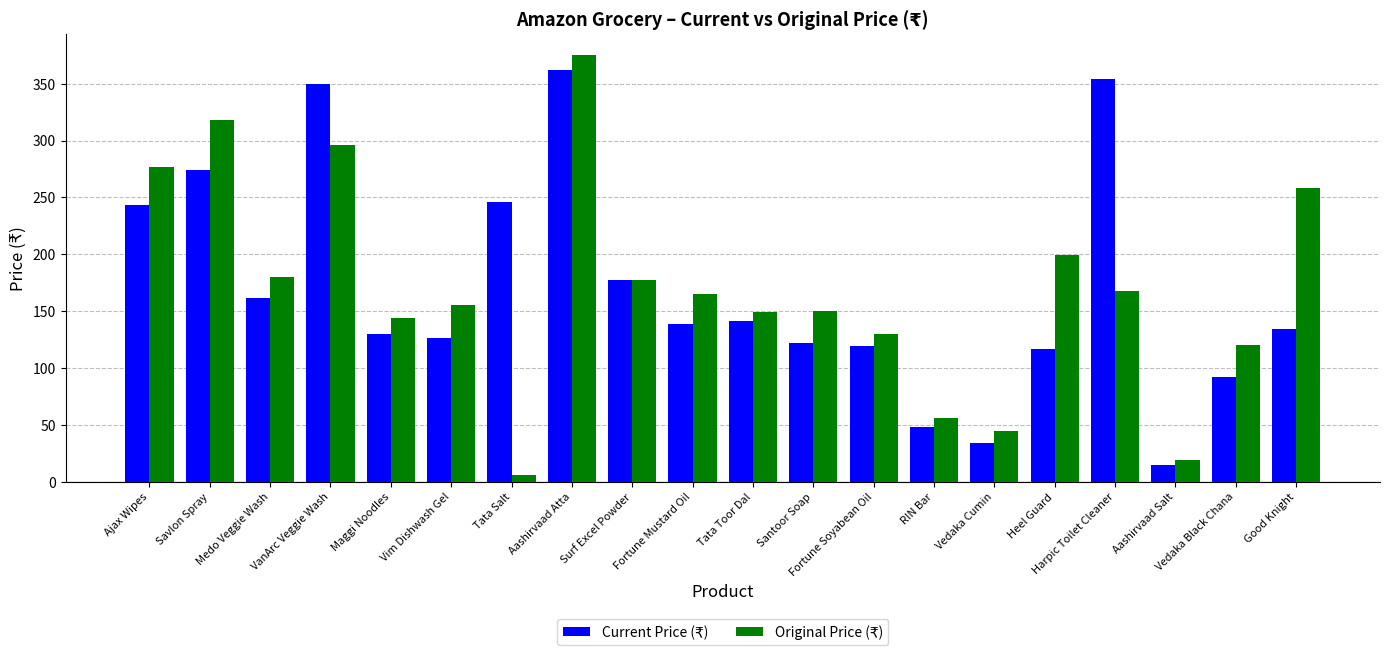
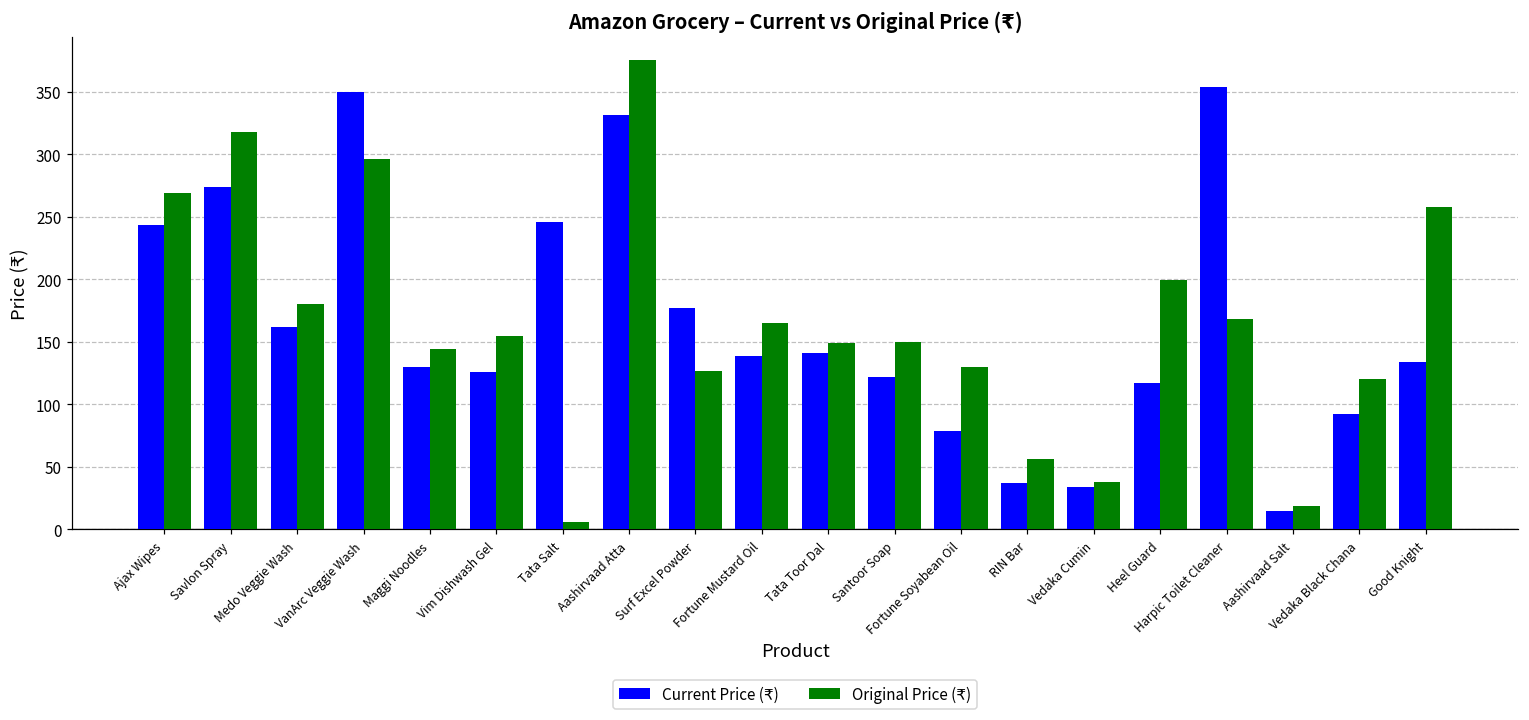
  {
    "Current Price (₹)": {
      "Ajax Wipes": 243,
      "Savlon Spray": 274,
      "Medo Veggie Wash": 162,
      "VanArc Veggie Wash": 350,
      "Maggi Noodles": 130,
      "Vim Dishwash Gel": 126,
      "Tata Salt": 246,
-     "Aashirvaad Atta": 362,
+     "Aashirvaad Atta": 331,
      "Surf Excel Powder": 177,
      "Fortune Mustard Oil": 139,
      "Tata Toor Dal": 141,
      "Santoor Soap": 122,
-     "Fortune Soyabean Oil": 119,
-     "RIN Bar": 48,
+     "Fortune Soyabean Oil": 79,
+     "RIN Bar": 37,
      "Vedaka Cumin": 34,
      "Heel Guard": 117,
      "Harpic Toilet Cleaner": 354,
      "Aashirvaad Salt": 15,
      "Vedaka Black Chana": 92,
      "Good Knight": 134
    },
    "Original Price (₹)": {
-     "Ajax Wipes": 277,
+     "Ajax Wipes": 269,
      "Savlon Spray": 318,
      "Medo Veggie Wash": 180,
      "VanArc Veggie Wash": 296,
      "Maggi Noodles": 144,
      "Vim Dishwash Gel": 155,
      "Tata Salt": 6,
      "Aashirvaad Atta": 375,
-     "Surf Excel Powder": 177,
+     "Surf Excel Powder": 127,
      "Fortune Mustard Oil": 165,
      "Tata Toor Dal": 149,
      "Santoor Soap": 150,
      "Fortune Soyabean Oil": 130,
      "RIN Bar": 56,
-     "Vedaka Cumin": 45,
+     "Vedaka Cumin": 38,
      "Heel Guard": 199,
      "Harpic Toilet Cleaner": 168,
      "Aashirvaad Salt": 19,
      "Vedaka Black Chana": 120,
      "Good Knight": 258
    }
  }
